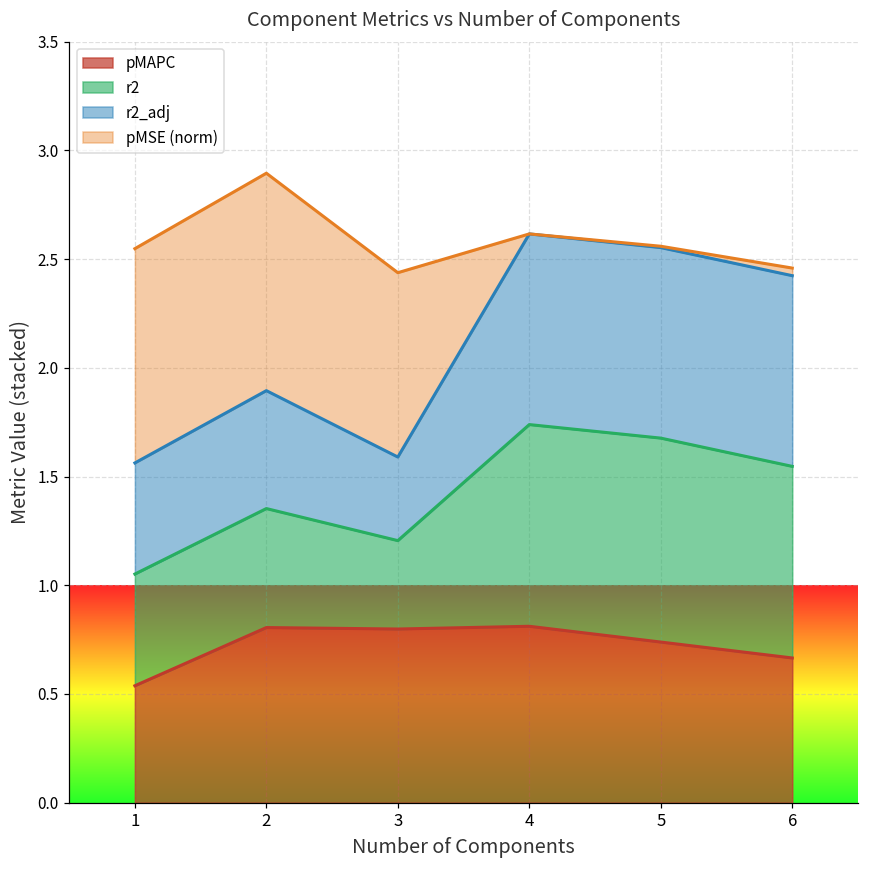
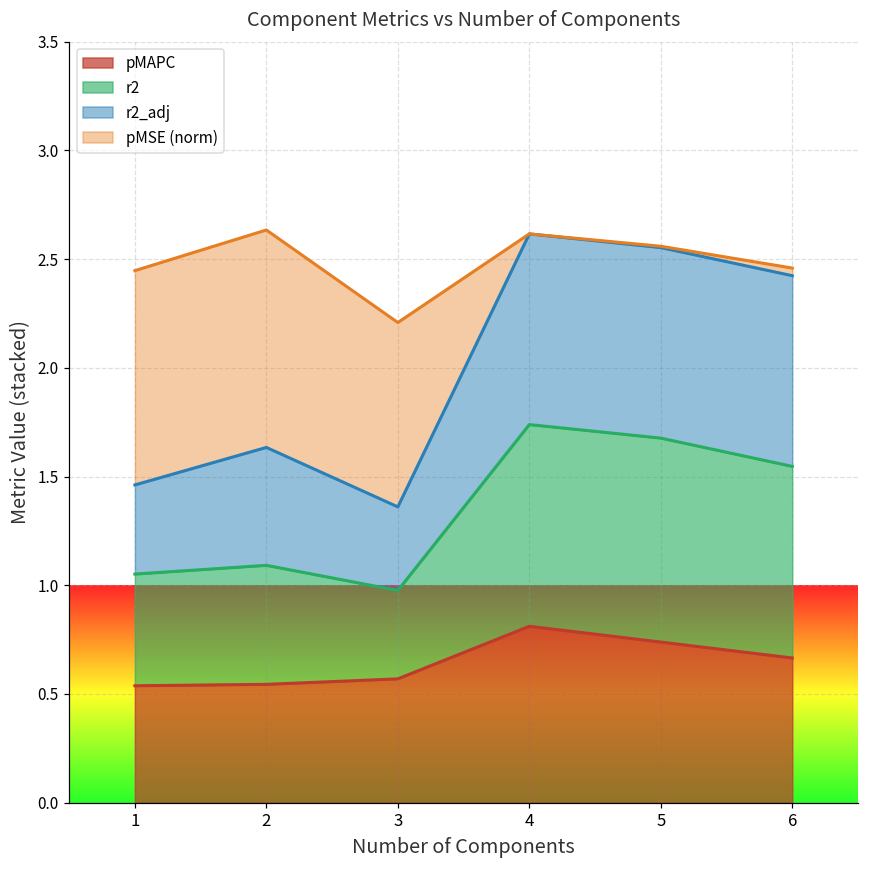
  {
    "pMAPC": {
      "1": 0.54,
-     "2": 0.81,
-     "3": 0.80,
+     "2": 0.54,
+     "3": 0.57,
      "4": 0.81,
      "5": 0.74,
      "6": 0.67
    },
    "r2": {
      "1": 0.51,
      "2": 0.55,
      "3": 0.41,
      "4": 0.93,
      "5": 0.94,
      "6": 0.88
    },
    "r2_adj": {
-     "1": 0.51,
+     "1": 0.41,
      "2": 0.54,
      "3": 0.38,
      "6": 0.88
    },
    "pMSE (norm)": {
      "1": 0.99,
      "2": 1.00,
      "3": 0.85,
      "6": 0.04
    }
  }
